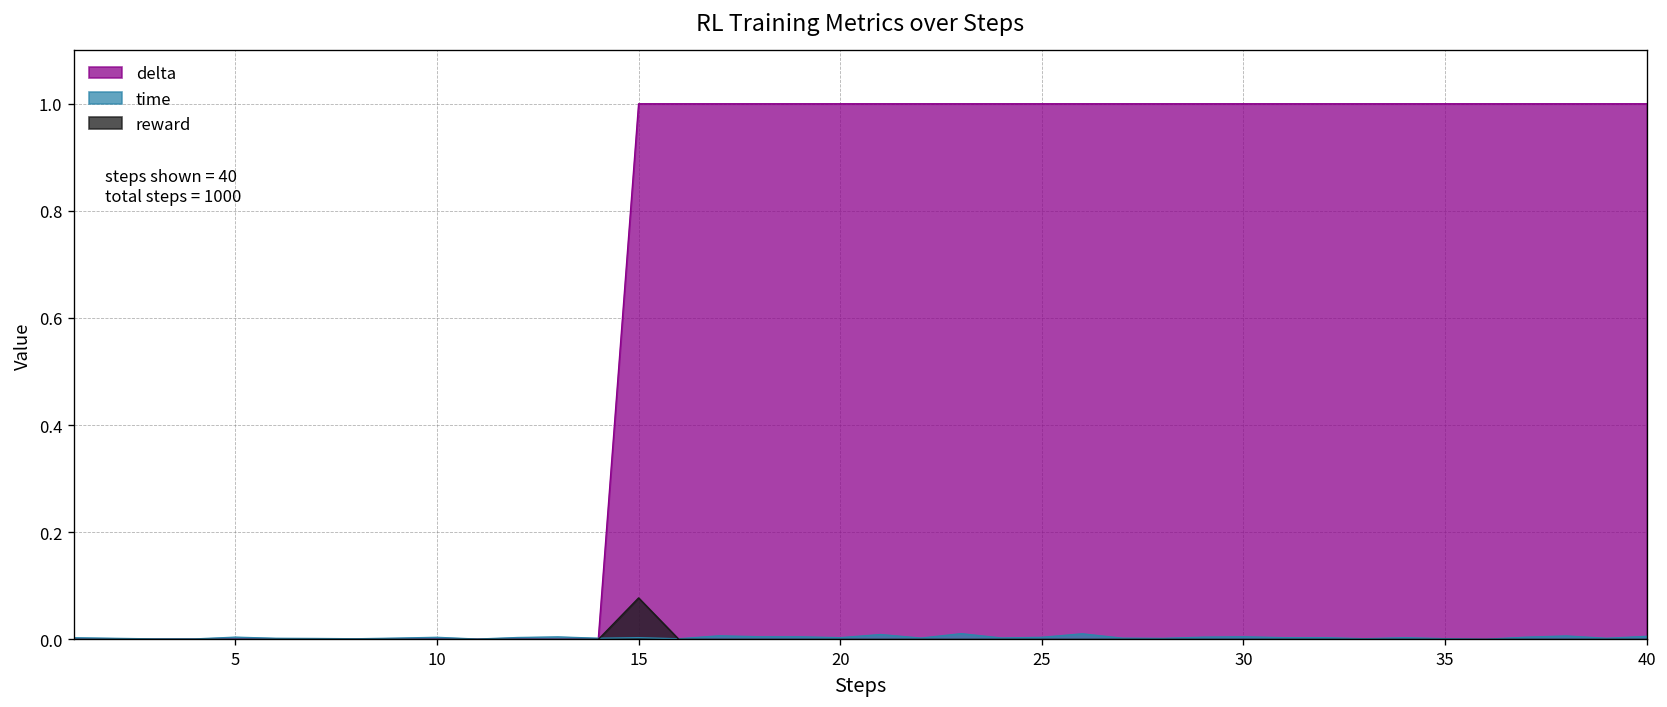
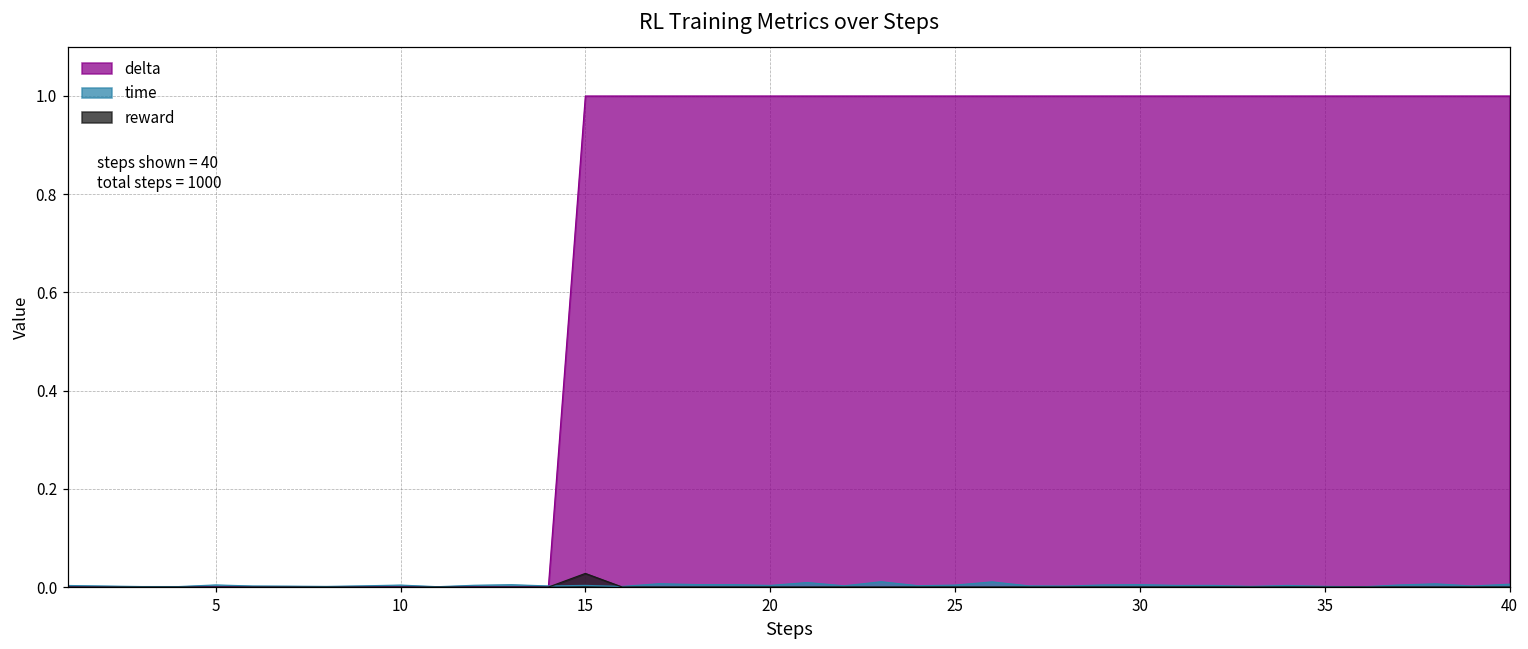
  {
    "delta": {
      "15": 1.00,
      "20": 1.00,
      "25": 1.00,
      "30": 1.00,
      "35": 1.00,
      "40": 1.00
    },
    "time": {
      "15": 0.00,
      "40": 0.01
    },
    "reward": {
-     "15": 0.08,
+     "15": 0.03,
      "40": 0.00
    }
  }
